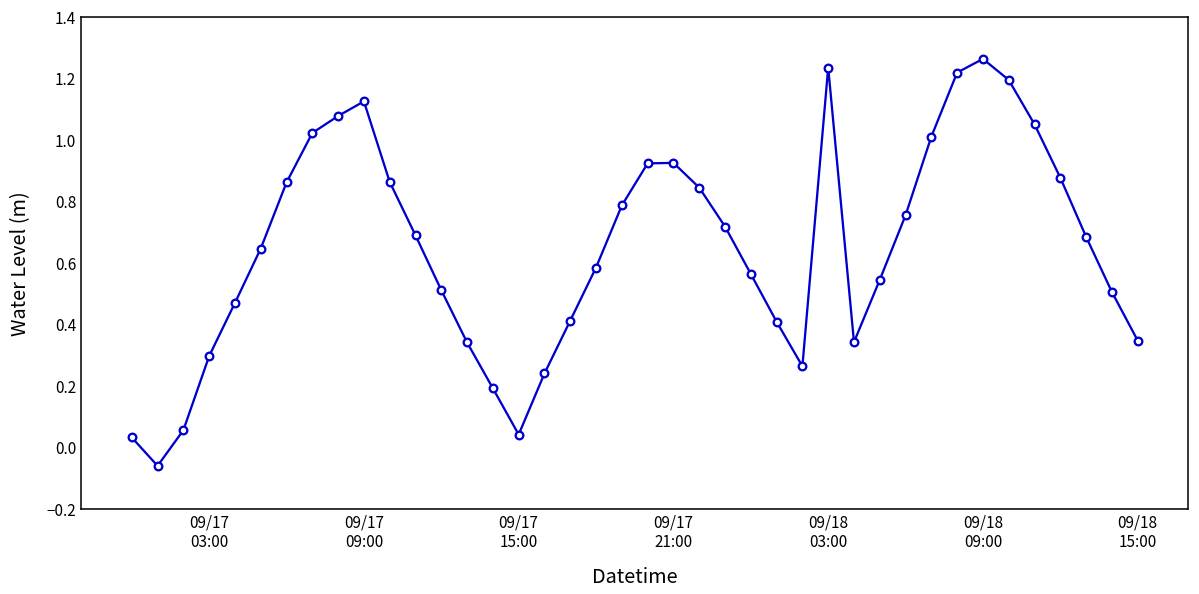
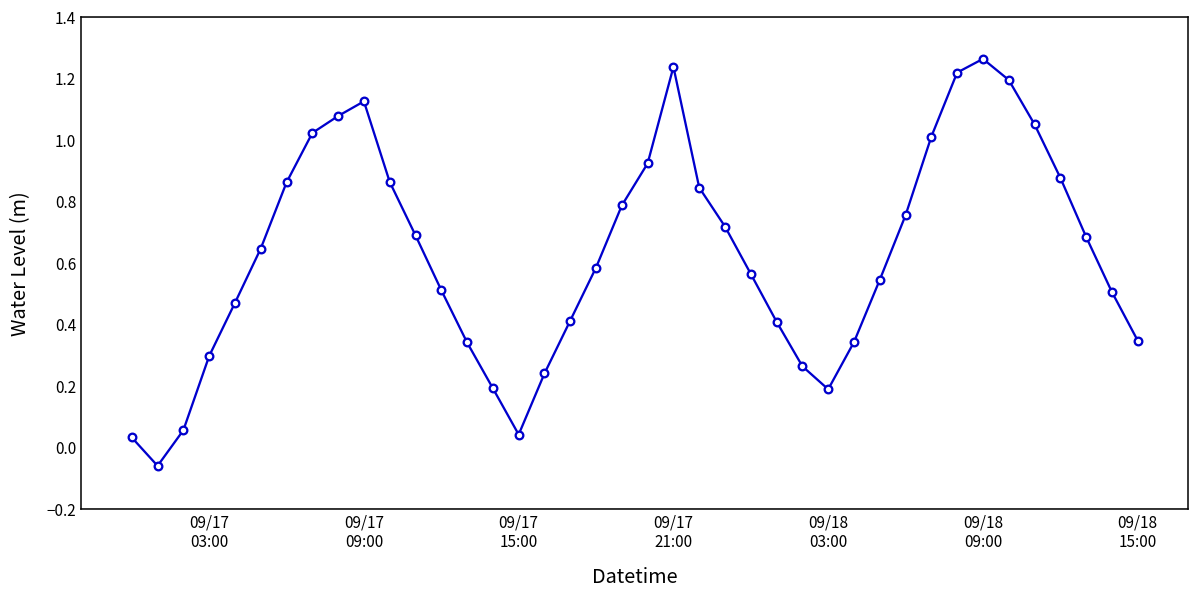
  {
    "09/17 03:00": 0.30,
    "09/17 09:00": 1.13,
    "09/17 15:00": 0.04,
-   "09/17 21:00": 0.93,
-   "09/18 03:00": 1.24,
+   "09/17 21:00": 1.24,
+   "09/18 03:00": 0.19,
    "09/18 09:00": 1.26,
    "09/18 15:00": 0.35
  }
